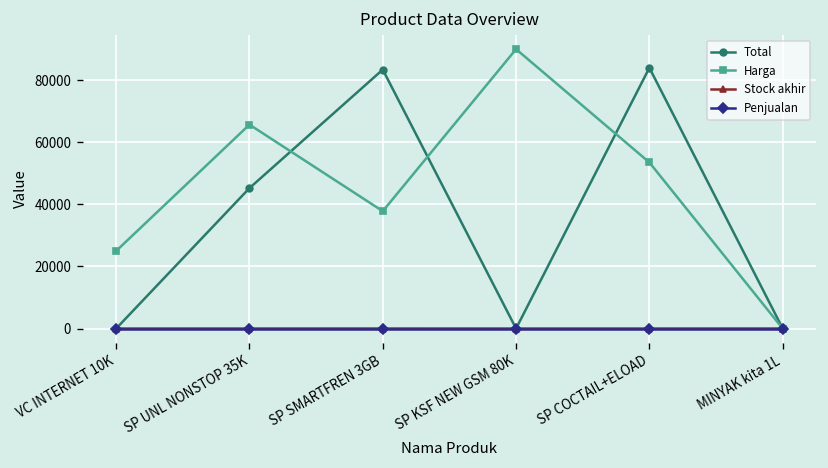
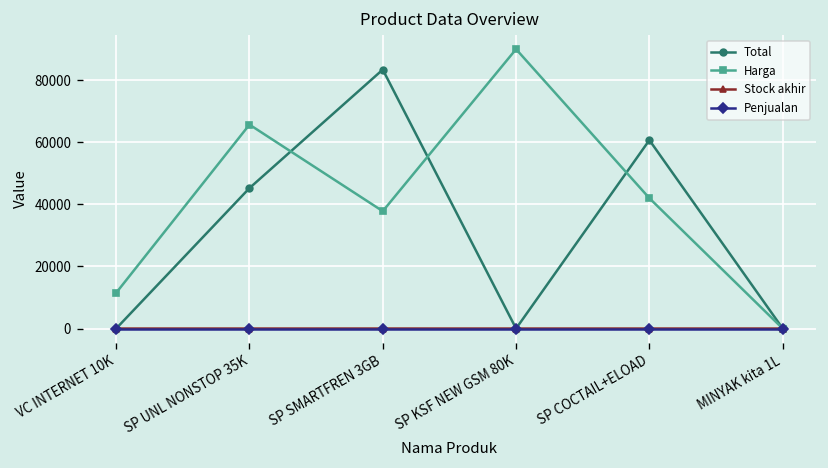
  {
    "Total": {
      "SP UNL NONSTOP 35K": 45000,
      "SP SMARTFREN 3GB": 83000,
-     "SP COCTAIL+ELOAD": 84000
+     "SP COCTAIL+ELOAD": 61000
    },
    "Harga": {
-     "VC INTERNET 10K": 25000,
+     "VC INTERNET 10K": 12000,
      "SP UNL NONSTOP 35K": 66000,
      "SP SMARTFREN 3GB": 38000,
      "SP KSF NEW GSM 80K": 90000,
-     "SP COCTAIL+ELOAD": 54000
+     "SP COCTAIL+ELOAD": 42000
    },
    "Penjualan": {
      "SP UNL NONSTOP 35K": 0,
      "SP SMARTFREN 3GB": 0,
      "SP COCTAIL+ELOAD": 0
    }
  }
